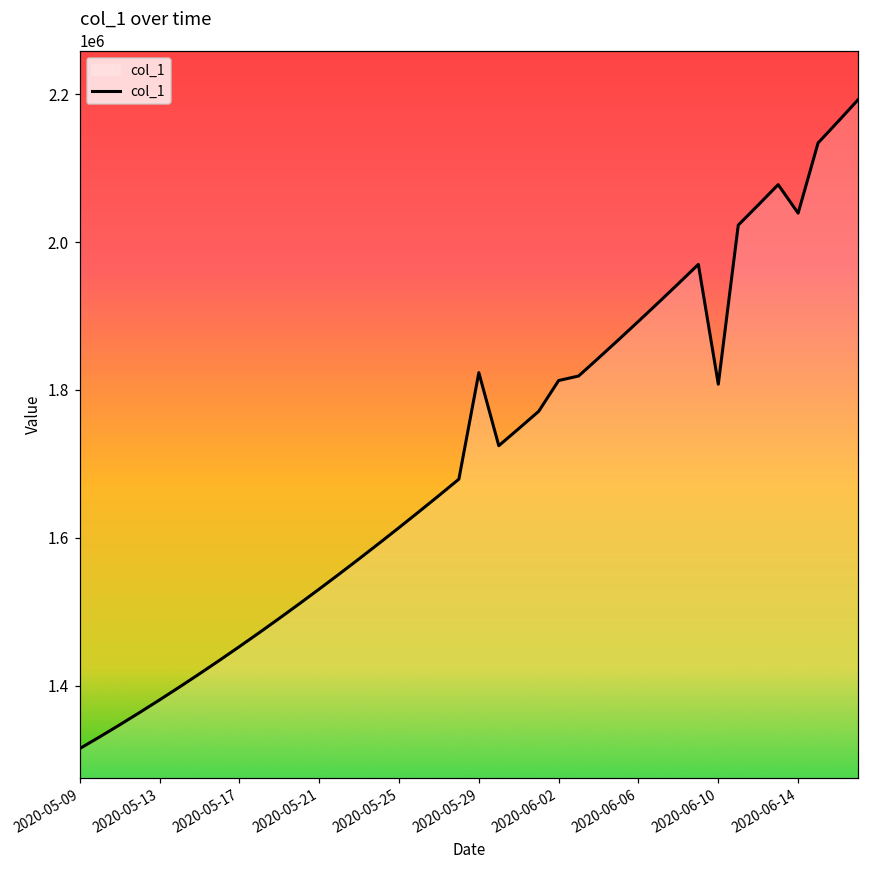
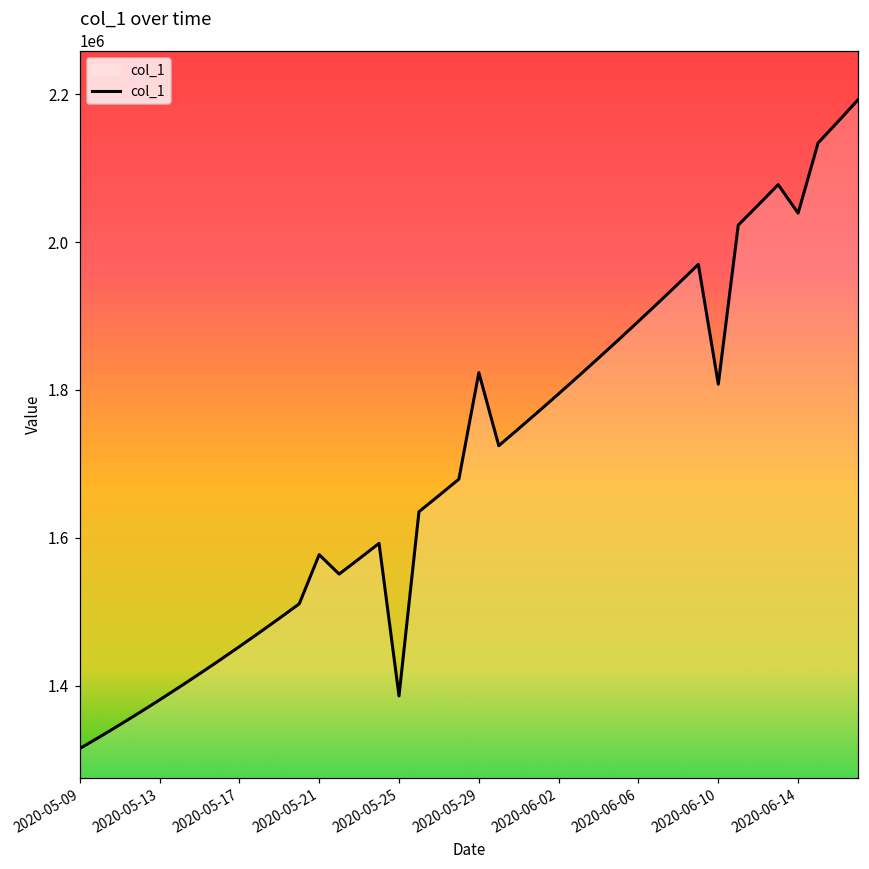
  {
    "2020-05-09": 1320000,
    "2020-05-13": 1380000,
    "2020-05-17": 1450000,
-   "2020-05-21": 1530000,
-   "2020-05-25": 1610000,
+   "2020-05-21": 1580000,
+   "2020-05-25": 1390000,
    "2020-05-29": 1820000,
-   "2020-06-02": 1810000,
+   "2020-06-02": 1790000,
    "2020-06-06": 1890000,
    "2020-06-10": 1810000,
    "2020-06-14": 2040000
  }
